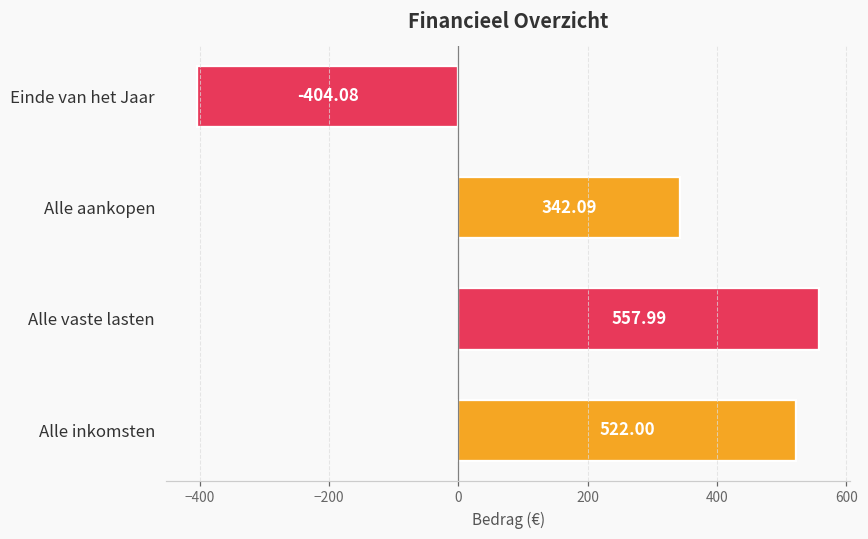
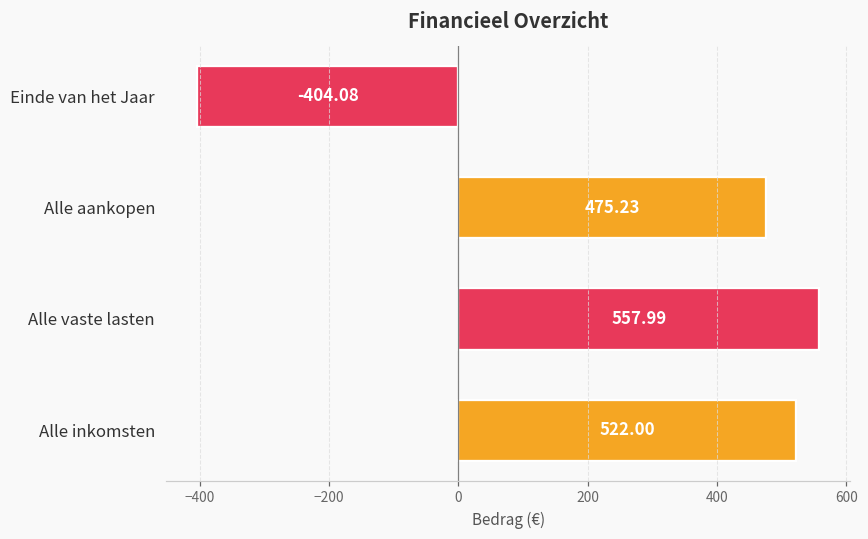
  {
    "Einde van het Jaar": -404.08,
-   "Alle aankopen": 342.09,
+   "Alle aankopen": 475.23,
    "Alle vaste lasten": 557.99,
    "Alle inkomsten": 522.00
  }
